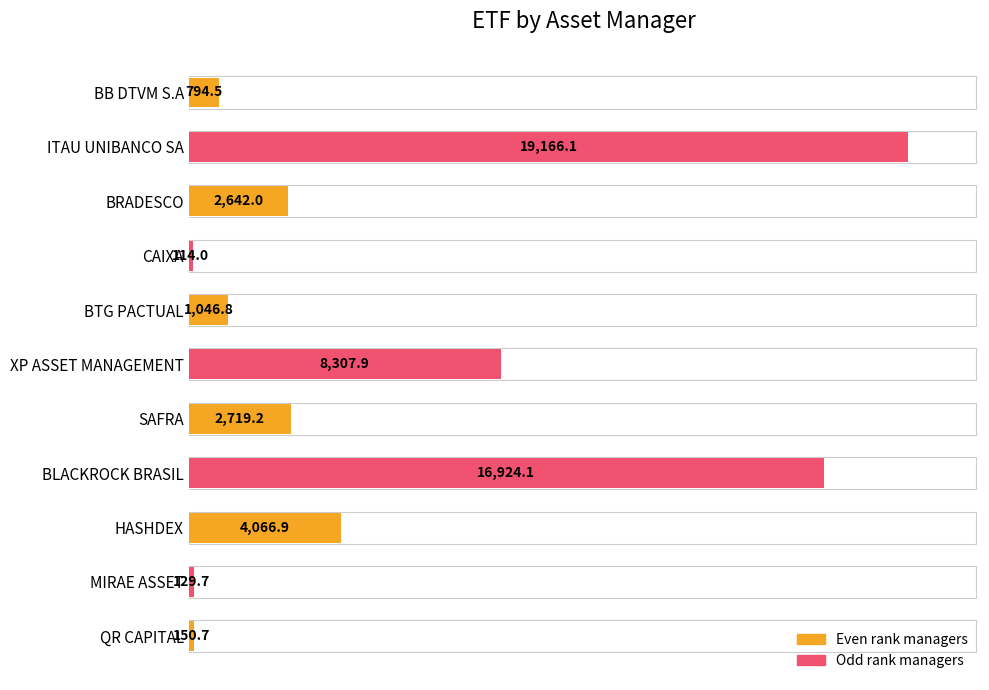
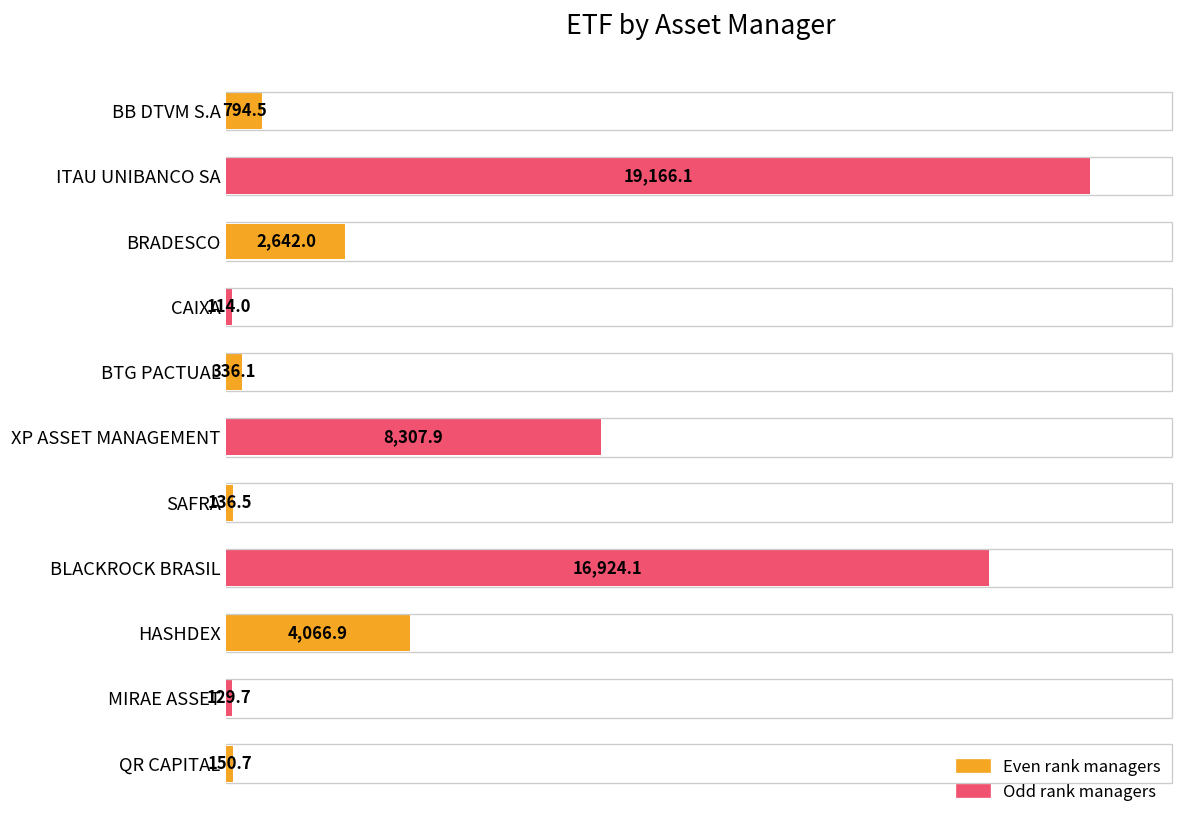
  {
-   "BTG PACTUAL": "1,046.8",
-   "SAFRA": "2,719.2"
+   "BTG PACTUAL": "336.1",
+   "SAFRA": "136.5"
  }
